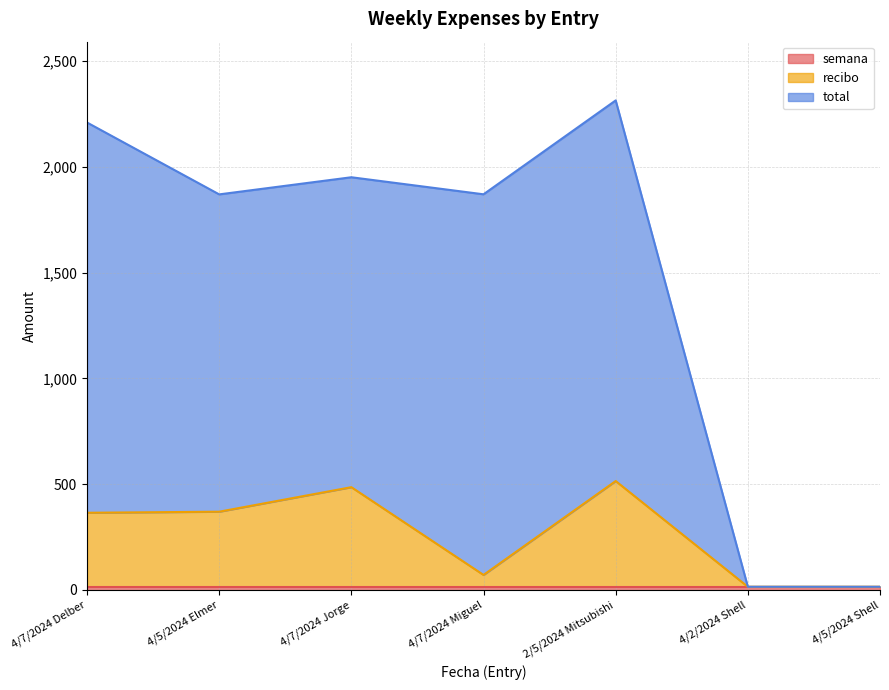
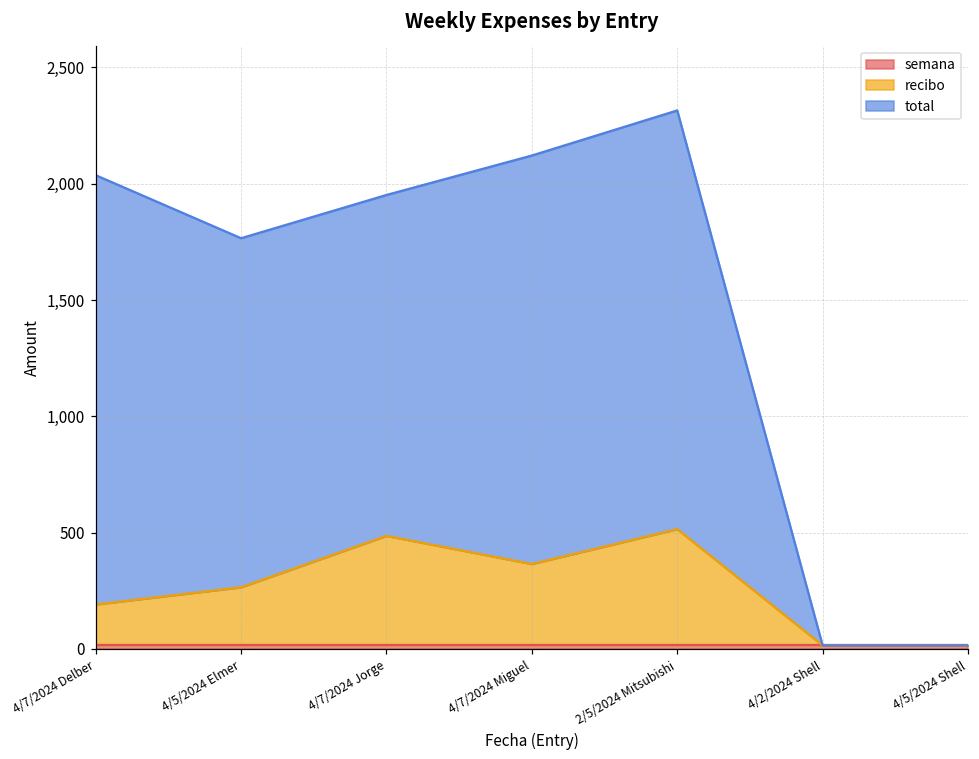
  {
    "semana": {
      "4/7/2024 Delber": "20",
      "4/5/2024 Elmer": "20",
      "4/7/2024 Jorge": "20",
      "4/7/2024 Miguel": "20",
      "2/5/2024 Mitsubishi": "20"
    },
    "recibo": {
-     "4/7/2024 Delber": "370",
-     "4/5/2024 Elmer": "370",
-     "4/7/2024 Miguel": "70"
+     "4/7/2024 Delber": "190",
+     "4/5/2024 Elmer": "270",
+     "4/7/2024 Miguel": "370"
    },
    "total": {
      "4/7/2024 Delber": "1,850",
      "4/5/2024 Elmer": "1,500",
-     "4/7/2024 Miguel": "1,800"
+     "4/7/2024 Miguel": "1,760"
    }
  }
